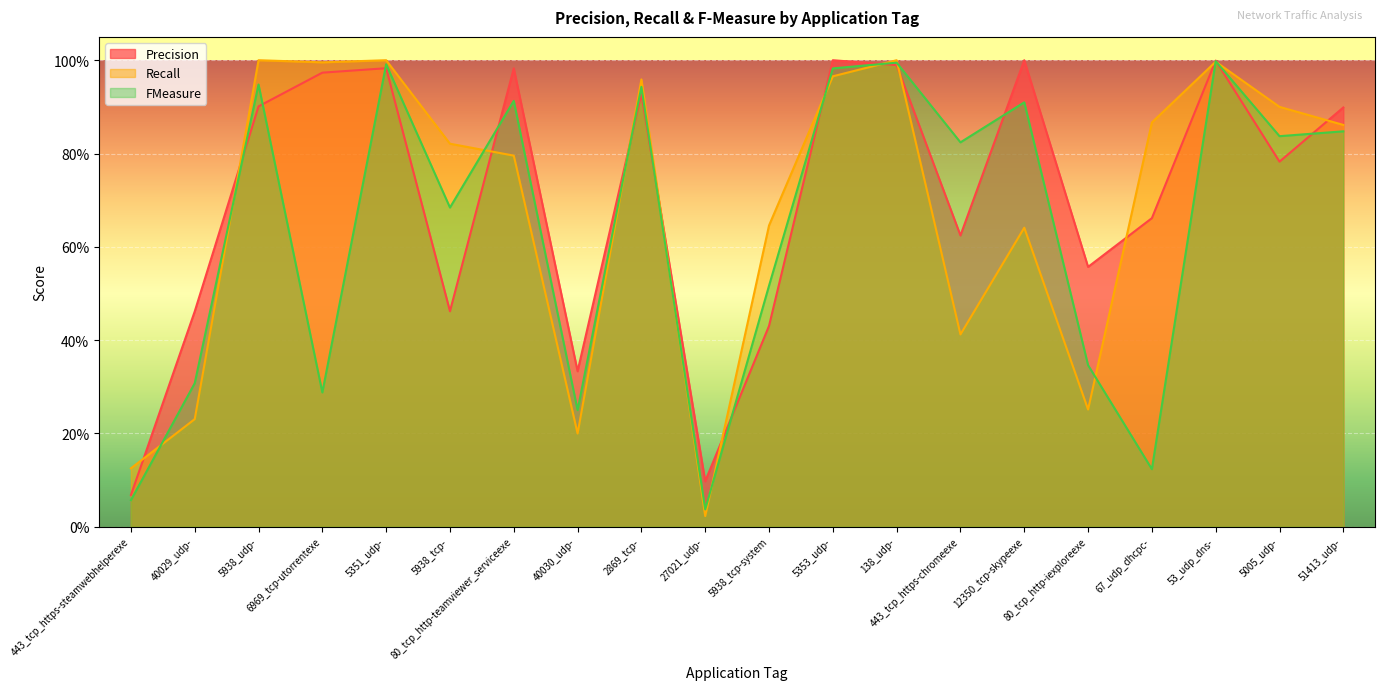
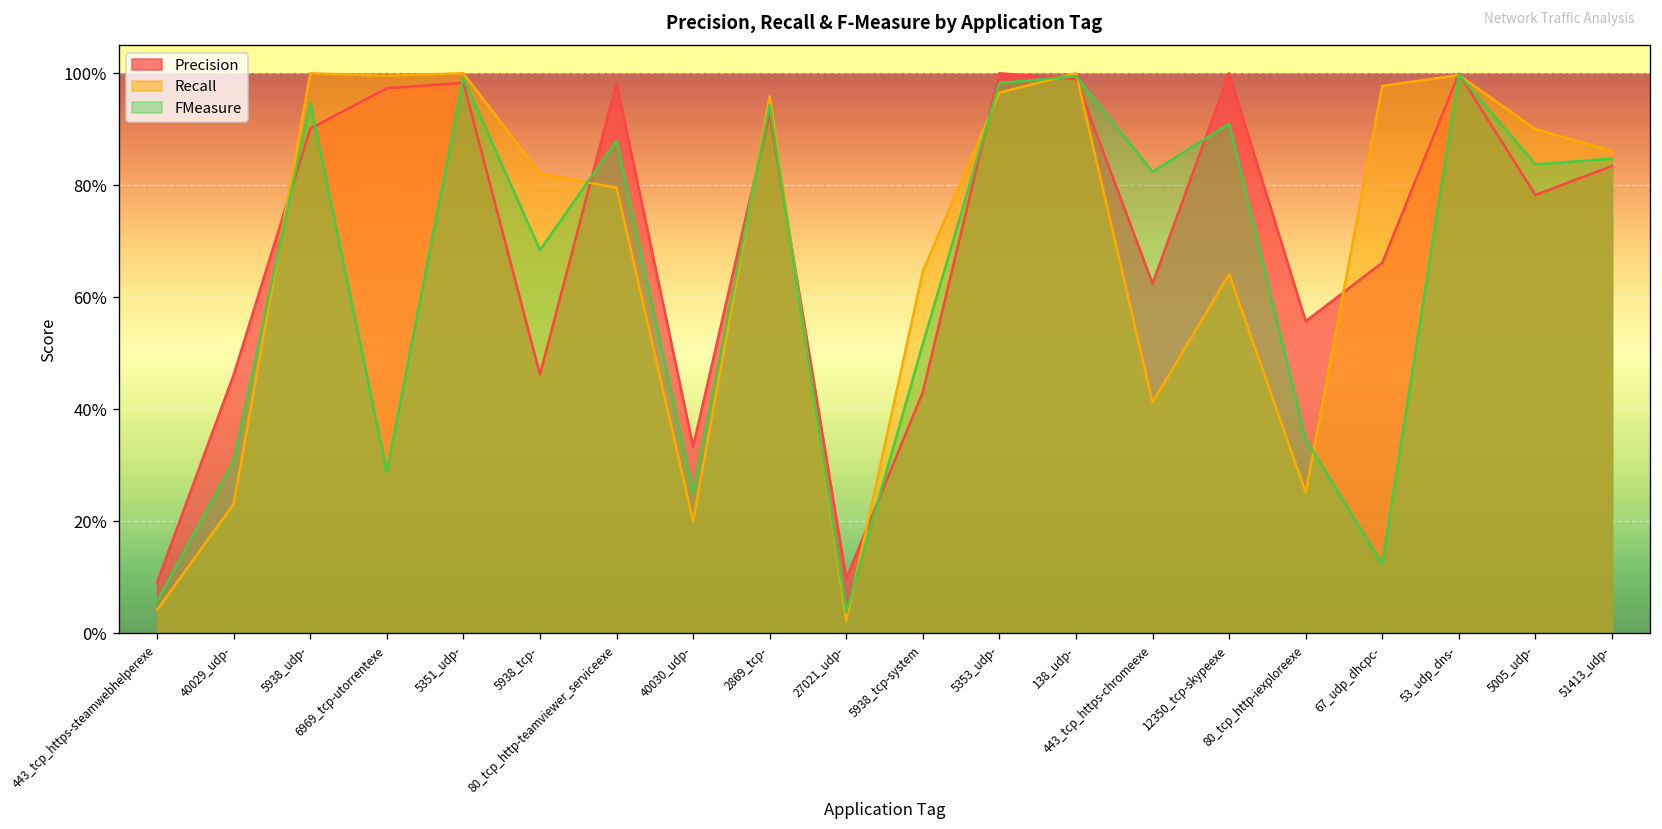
  {
    "Precision": {
-     "443_tcp_https-steamwebhelperexe": "7%",
+     "443_tcp_https-steamwebhelperexe": "9%",
      "40029_udp-": "46%",
      "5938_udp-": "90%",
      "6969_tcp-utorrentexe": "97%",
      "5351_udp-": "98%",
      "5938_tcp-": "46%",
      "80_tcp_http-teamviewer_serviceexe": "98%",
      "40030_udp-": "33%",
      "2869_tcp-": "93%",
      "27021_udp-": "10%",
      "5938_tcp-system": "43%",
      "5353_udp-": "100%",
      "443_tcp_https-chromeexe": "62%",
      "12350_tcp-skypeexe": "100%",
      "80_tcp_http-iexploreexe": "56%",
      "67_udp_dhcpc-": "66%",
      "5005_udp-": "78%",
-     "51413_udp-": "90%"
+     "51413_udp-": "83%"
    },
    "Recall": {
-     "443_tcp_https-steamwebhelperexe": "13%",
+     "443_tcp_https-steamwebhelperexe": "4%",
      "40029_udp-": "23%",
      "5938_udp-": "100%",
      "6969_tcp-utorrentexe": "100%",
      "5351_udp-": "100%",
      "5938_tcp-": "82%",
      "80_tcp_http-teamviewer_serviceexe": "80%",
      "40030_udp-": "20%",
      "2869_tcp-": "96%",
      "27021_udp-": "2%",
      "5938_tcp-system": "65%",
      "5353_udp-": "97%",
      "443_tcp_https-chromeexe": "41%",
      "12350_tcp-skypeexe": "64%",
      "80_tcp_http-iexploreexe": "25%",
-     "67_udp_dhcpc-": "87%",
+     "67_udp_dhcpc-": "98%",
      "5005_udp-": "90%",
      "51413_udp-": "86%"
    },
    "FMeasure": {
      "443_tcp_https-steamwebhelperexe": "6%",
      "40029_udp-": "31%",
      "5938_udp-": "95%",
      "6969_tcp-utorrentexe": "29%",
      "5351_udp-": "99%",
      "5938_tcp-": "68%",
-     "80_tcp_http-teamviewer_serviceexe": "91%",
+     "80_tcp_http-teamviewer_serviceexe": "88%",
      "40030_udp-": "25%",
      "2869_tcp-": "94%",
      "27021_udp-": "4%",
      "5938_tcp-system": "52%",
      "5353_udp-": "98%",
      "443_tcp_https-chromeexe": "82%",
      "12350_tcp-skypeexe": "91%",
      "80_tcp_http-iexploreexe": "35%",
      "67_udp_dhcpc-": "12%",
      "5005_udp-": "84%",
      "51413_udp-": "85%"
    }
  }
